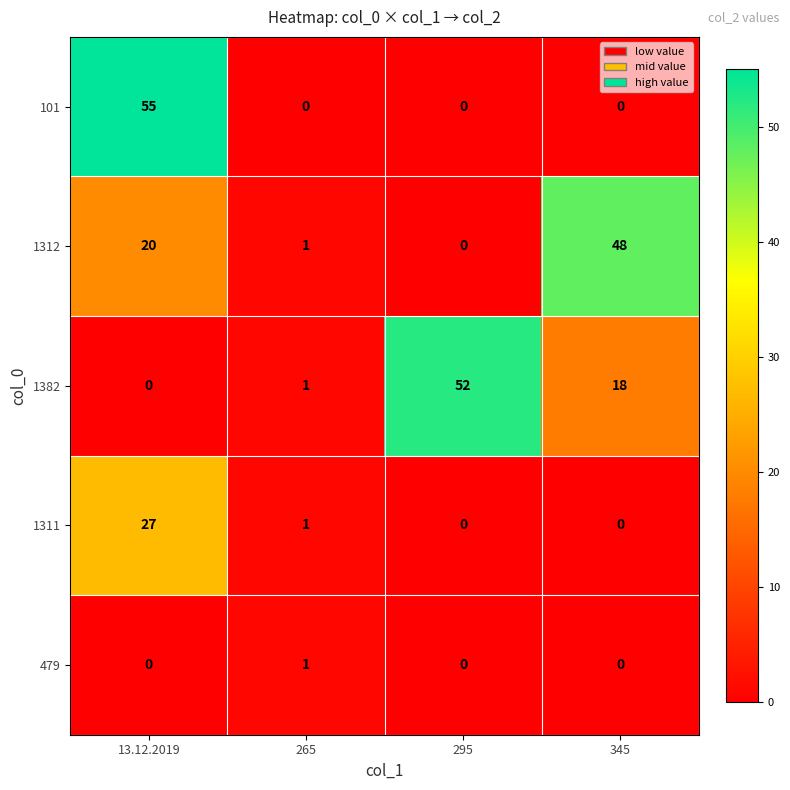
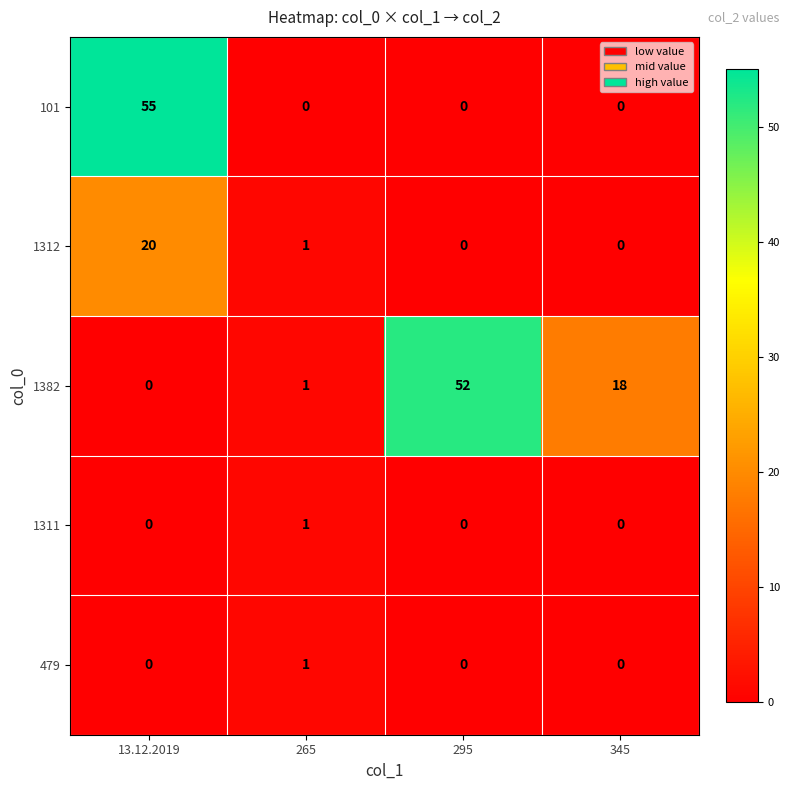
  {
    "101": {
      "13.12.2019": 55,
      "265": 0,
      "295": 0,
      "345": 0
    },
    "1312": {
      "13.12.2019": 20,
      "265": 1,
      "295": 0,
-     "345": 48
+     "345": 0
    },
    "1382": {
      "13.12.2019": 0,
      "265": 1,
      "295": 52,
      "345": 18
    },
    "1311": {
-     "13.12.2019": 27,
+     "13.12.2019": 0,
      "265": 1,
      "295": 0,
      "345": 0
    },
    "479": {
      "13.12.2019": 0,
      "265": 1,
      "295": 0,
      "345": 0
    }
  }
